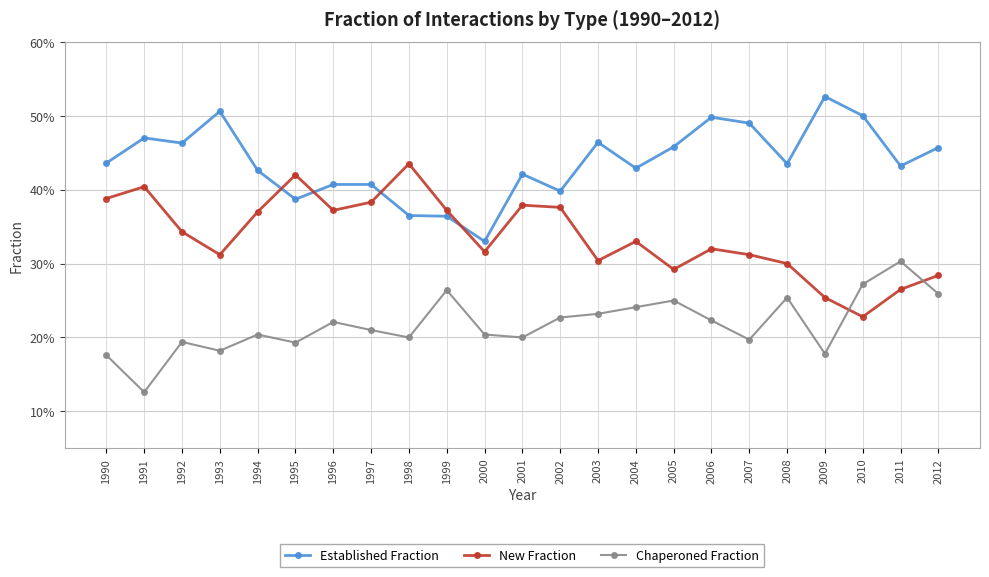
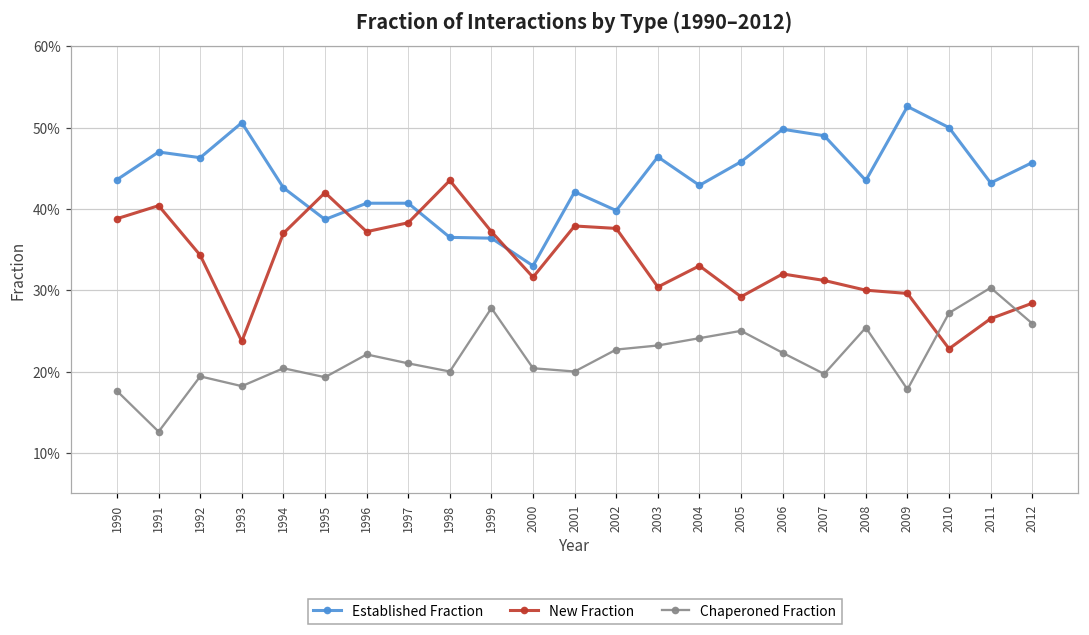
  {
    "Established Fraction": {
      "1990": "44%",
      "1991": "47%",
      "1992": "46%",
      "1993": "51%",
      "1994": "43%",
      "1995": "39%",
      "1996": "41%",
      "1997": "41%",
      "1998": "37%",
      "1999": "36%",
      "2000": "33%",
      "2001": "42%",
      "2002": "40%",
      "2003": "46%",
      "2004": "43%",
      "2005": "46%",
      "2006": "50%",
      "2007": "49%",
      "2008": "44%",
      "2009": "53%",
      "2010": "50%",
      "2011": "43%",
      "2012": "46%"
    },
    "New Fraction": {
      "1990": "39%",
      "1991": "40%",
      "1992": "34%",
-     "1993": "31%",
+     "1993": "24%",
      "1994": "37%",
      "1995": "42%",
      "1996": "37%",
      "1997": "38%",
      "1998": "44%",
      "1999": "37%",
      "2000": "32%",
      "2001": "38%",
      "2002": "38%",
      "2003": "30%",
      "2004": "33%",
      "2005": "29%",
      "2006": "32%",
      "2007": "31%",
      "2008": "30%",
-     "2009": "25%",
+     "2009": "30%",
      "2010": "23%",
      "2011": "27%",
      "2012": "28%"
    },
    "Chaperoned Fraction": {
      "1990": "18%",
      "1991": "13%",
      "1992": "19%",
      "1993": "18%",
      "1994": "20%",
      "1995": "19%",
      "1996": "22%",
      "1997": "21%",
      "1998": "20%",
-     "1999": "26%",
+     "1999": "28%",
      "2000": "20%",
      "2001": "20%",
      "2002": "23%",
      "2003": "23%",
      "2004": "24%",
      "2005": "25%",
      "2006": "22%",
      "2007": "20%",
      "2008": "25%",
      "2009": "18%",
      "2010": "27%",
      "2011": "30%",
      "2012": "26%"
    }
  }
